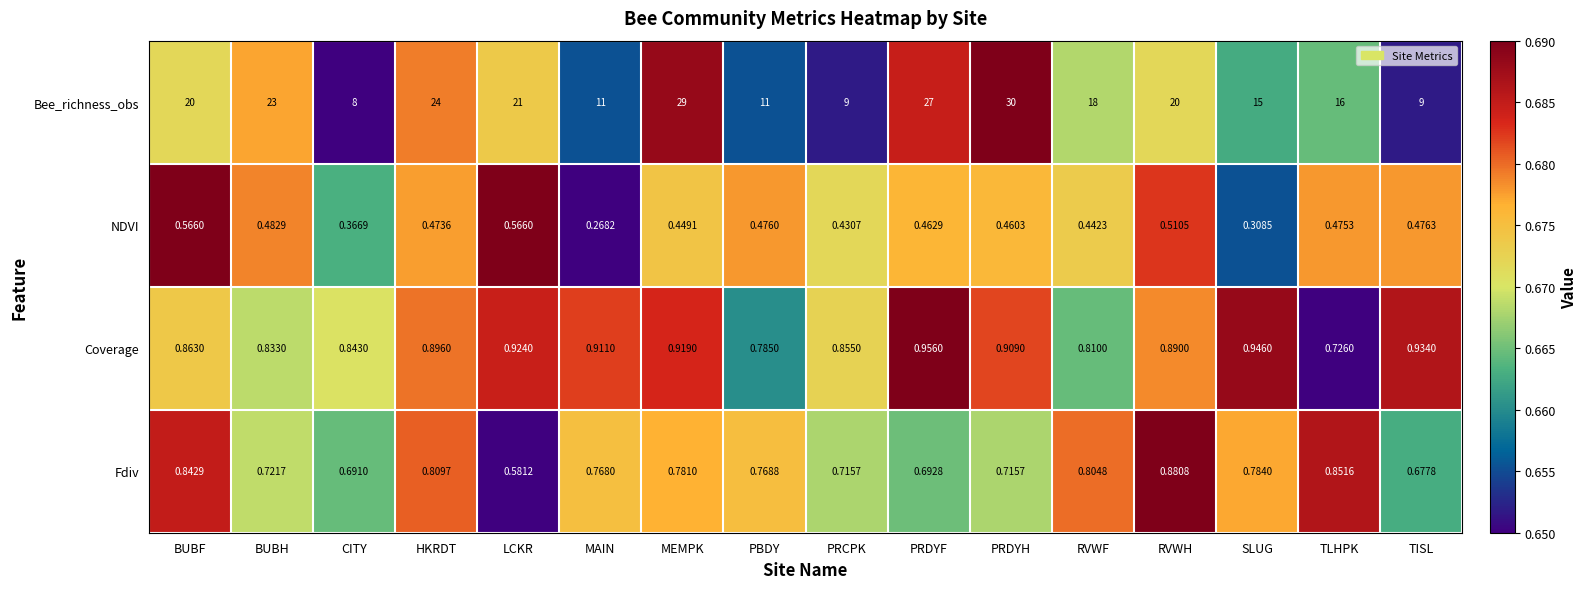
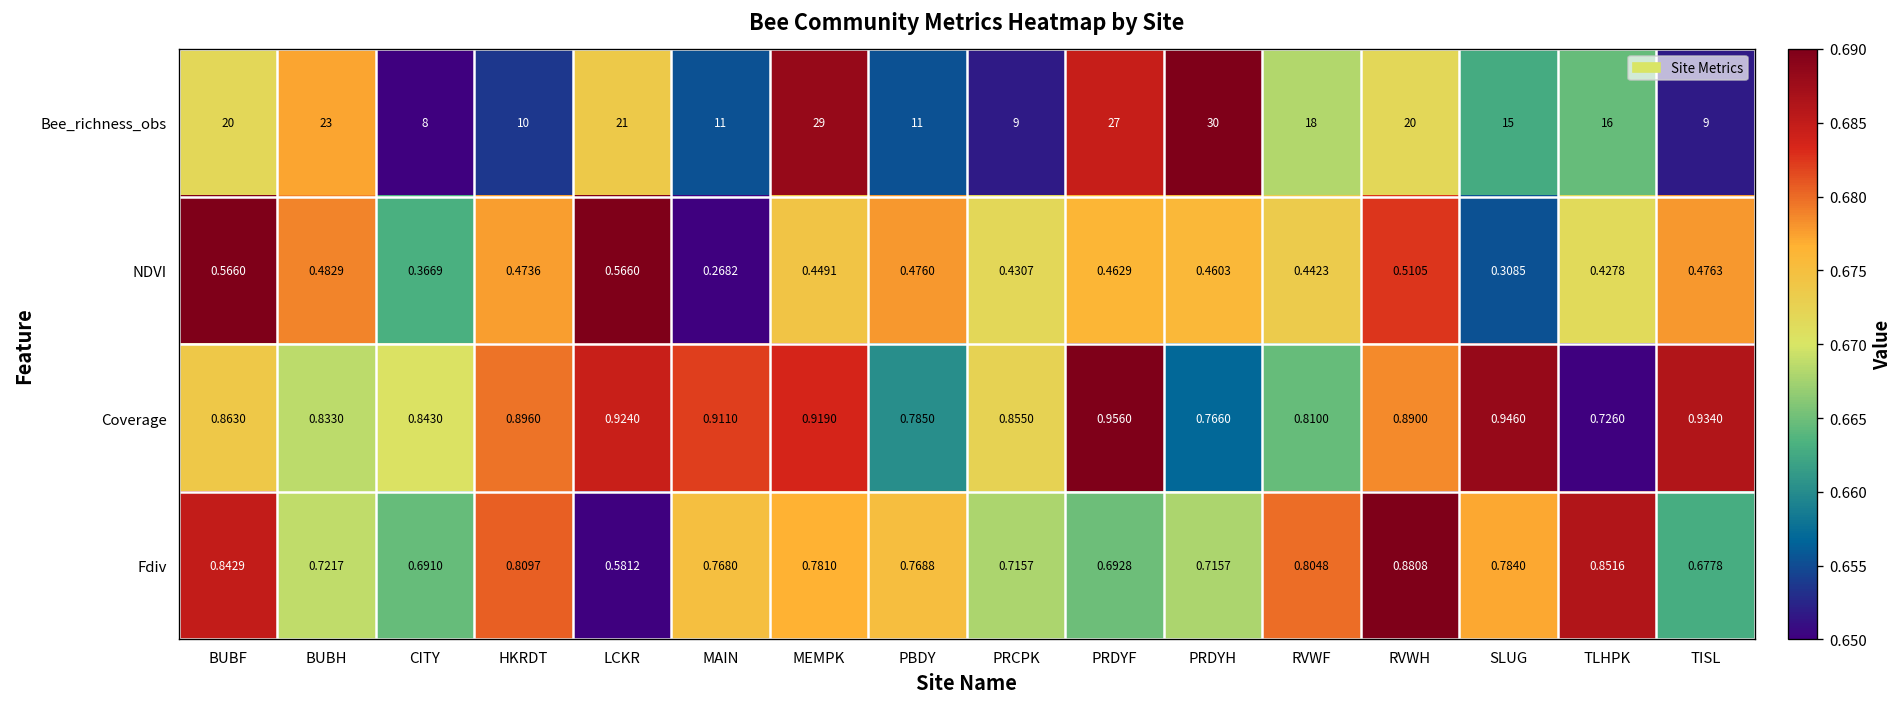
  {
    "Bee_richness_obs": {
      "BUBF": 20,
      "BUBH": 23,
      "CITY": 8,
-     "HKRDT": 24,
+     "HKRDT": 10,
      "LCKR": 21,
      "MAIN": 11,
      "MEMPK": 29,
      "PBDY": 11,
      "PRCPK": 9,
      "PRDYF": 27,
      "PRDYH": 30,
      "RVWF": 18,
      "RVWH": 20,
      "SLUG": 15,
      "TLHPK": 16,
      "TISL": 9
    },
    "NDVI": {
      "BUBF": 0.5660,
      "BUBH": 0.4829,
      "CITY": 0.3669,
      "HKRDT": 0.4736,
      "LCKR": 0.5660,
      "MAIN": 0.2682,
      "MEMPK": 0.4491,
      "PBDY": 0.4760,
      "PRCPK": 0.4307,
      "PRDYF": 0.4629,
      "PRDYH": 0.4603,
      "RVWF": 0.4423,
      "RVWH": 0.5105,
      "SLUG": 0.3085,
-     "TLHPK": 0.4753,
+     "TLHPK": 0.4278,
      "TISL": 0.4763
    },
    "Coverage": {
      "BUBF": 0.8630,
      "BUBH": 0.8330,
      "CITY": 0.8430,
      "HKRDT": 0.8960,
      "LCKR": 0.9240,
      "MAIN": 0.9110,
      "MEMPK": 0.9190,
      "PBDY": 0.7850,
      "PRCPK": 0.8550,
      "PRDYF": 0.9560,
-     "PRDYH": 0.9090,
+     "PRDYH": 0.7660,
      "RVWF": 0.8100,
      "RVWH": 0.8900,
      "SLUG": 0.9460,
      "TLHPK": 0.7260,
      "TISL": 0.9340
    },
    "Fdiv": {
      "BUBF": 0.8429,
      "BUBH": 0.7217,
      "CITY": 0.6910,
      "HKRDT": 0.8097,
      "LCKR": 0.5812,
      "MAIN": 0.7680,
      "MEMPK": 0.7810,
      "PBDY": 0.7688,
      "PRCPK": 0.7157,
      "PRDYF": 0.6928,
      "PRDYH": 0.7157,
      "RVWF": 0.8048,
      "RVWH": 0.8808,
      "SLUG": 0.7840,
      "TLHPK": 0.8516,
      "TISL": 0.6778
    }
  }
